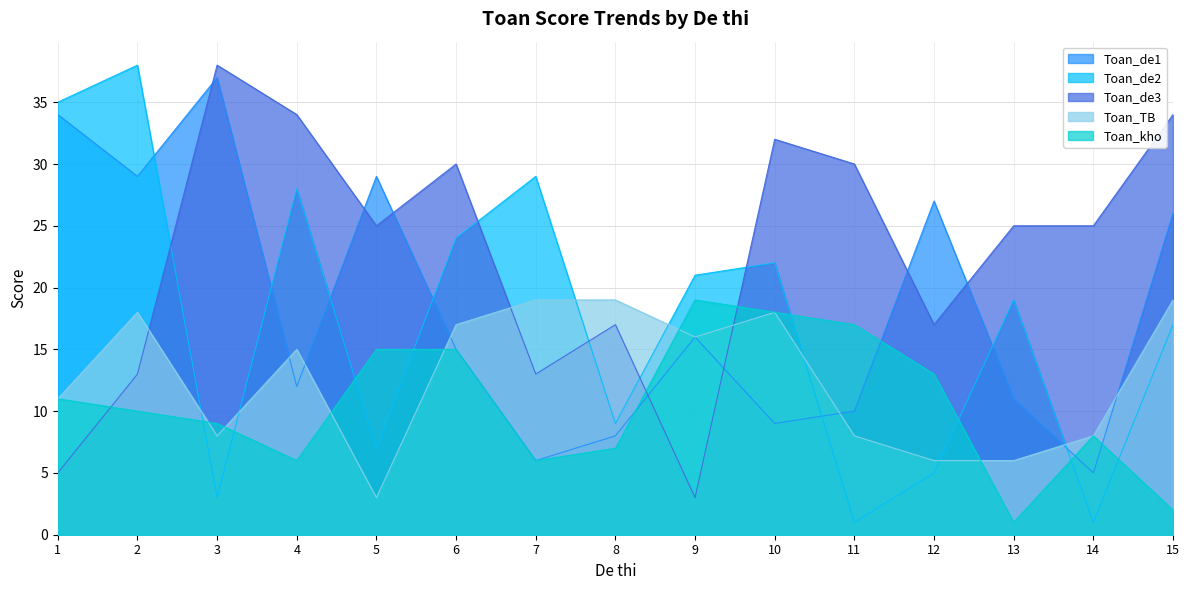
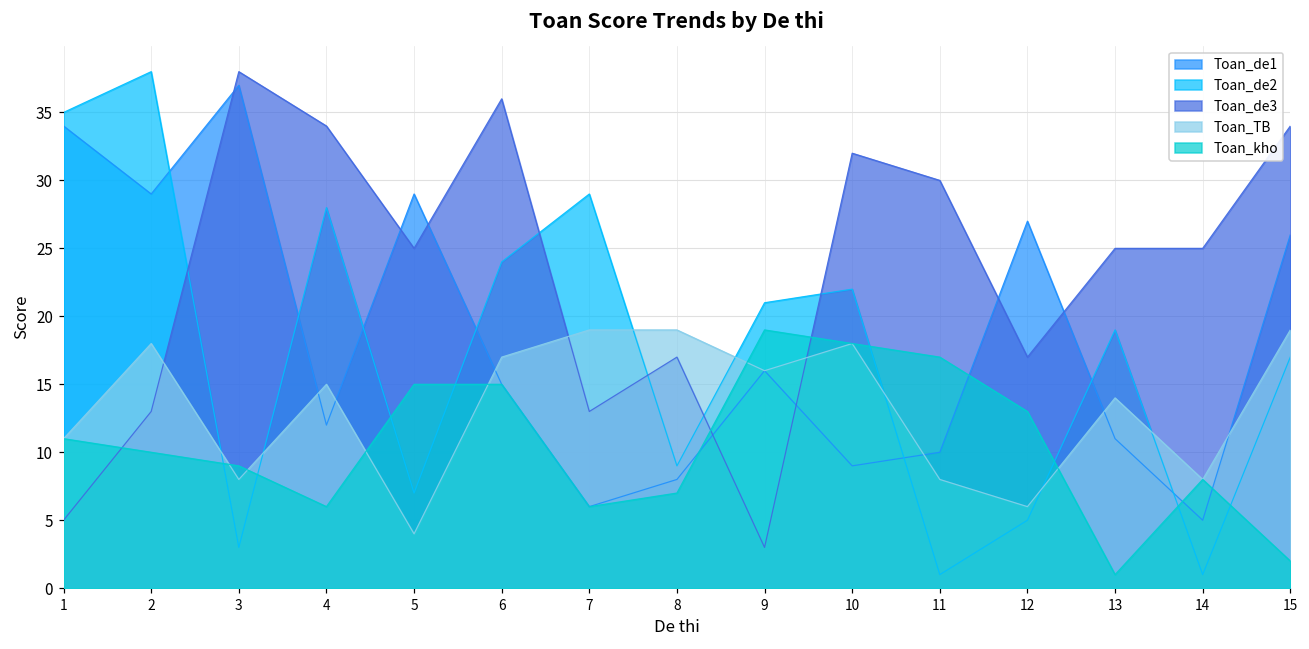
  {
    "Toan_de3": {
      "1": 5,
      "2": 13,
      "3": 38,
      "4": 34,
      "5": 25,
-     "6": 30,
+     "6": 36,
      "7": 13,
      "8": 17,
      "9": 3,
      "10": 32,
      "11": 30,
      "12": 17,
      "13": 25,
      "14": 25,
      "15": 34
    },
    "Toan_TB": {
      "2": 18,
      "3": 8,
      "4": 15,
-     "5": 3,
+     "5": 4,
      "6": 17,
      "7": 19,
      "8": 19,
      "11": 8,
      "12": 6,
-     "13": 6,
+     "13": 14,
      "15": 19
    }
  }
